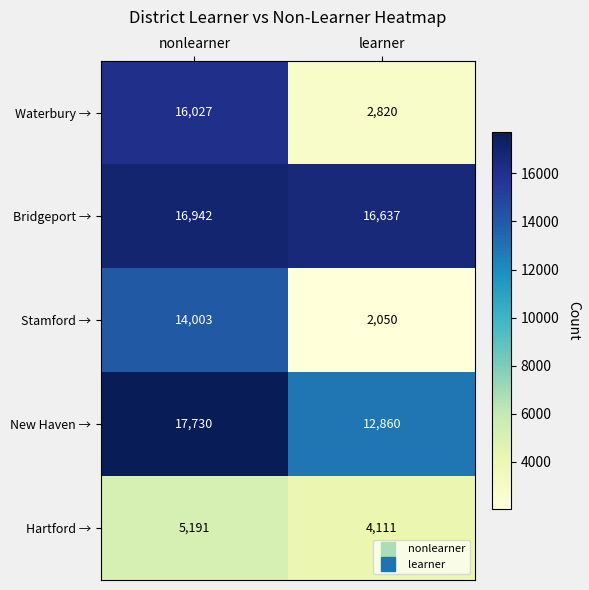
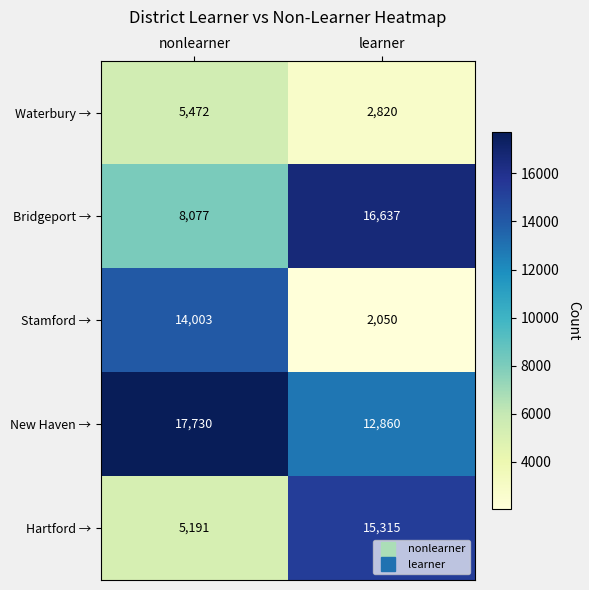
  {
    "Waterbury →": {
-     "nonlearner": "16,027",
+     "nonlearner": "5,472",
      "learner": "2,820"
    },
    "Bridgeport →": {
-     "nonlearner": "16,942",
+     "nonlearner": "8,077",
      "learner": "16,637"
    },
    "Stamford →": {
      "nonlearner": "14,003",
      "learner": "2,050"
    },
    "New Haven →": {
      "nonlearner": "17,730",
      "learner": "12,860"
    },
    "Hartford →": {
      "nonlearner": "5,191",
-     "learner": "4,111"
+     "learner": "15,315"
    }
  }
